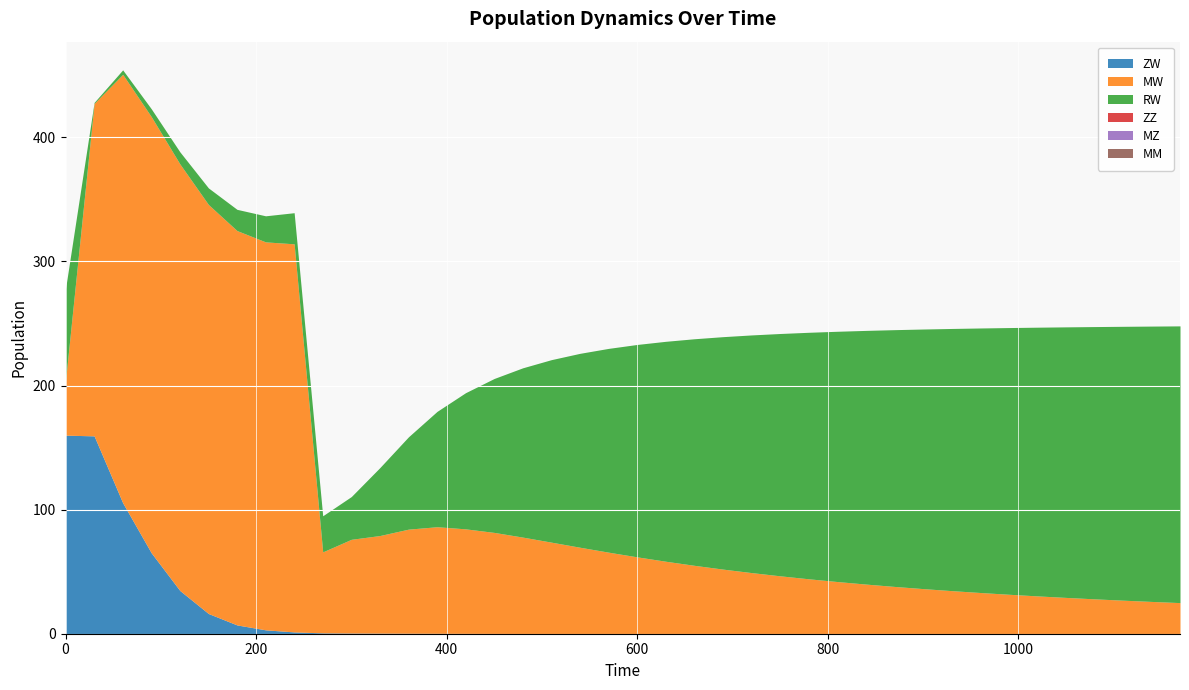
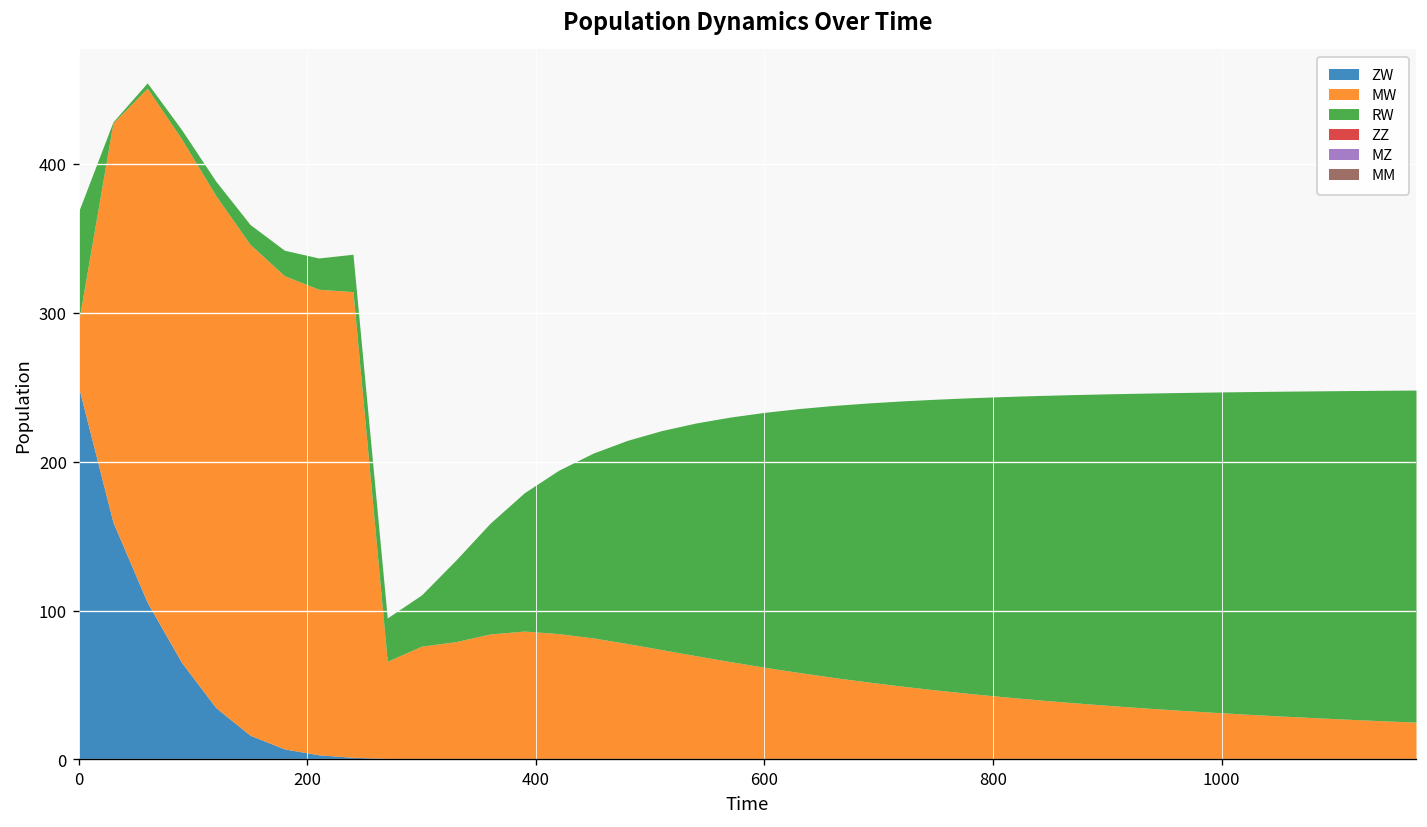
  {
    "ZW": {
-     "0": 160
+     "0": 250
    },
    "MW": {
      "0": 44,
      "600": 62
    }
  }
